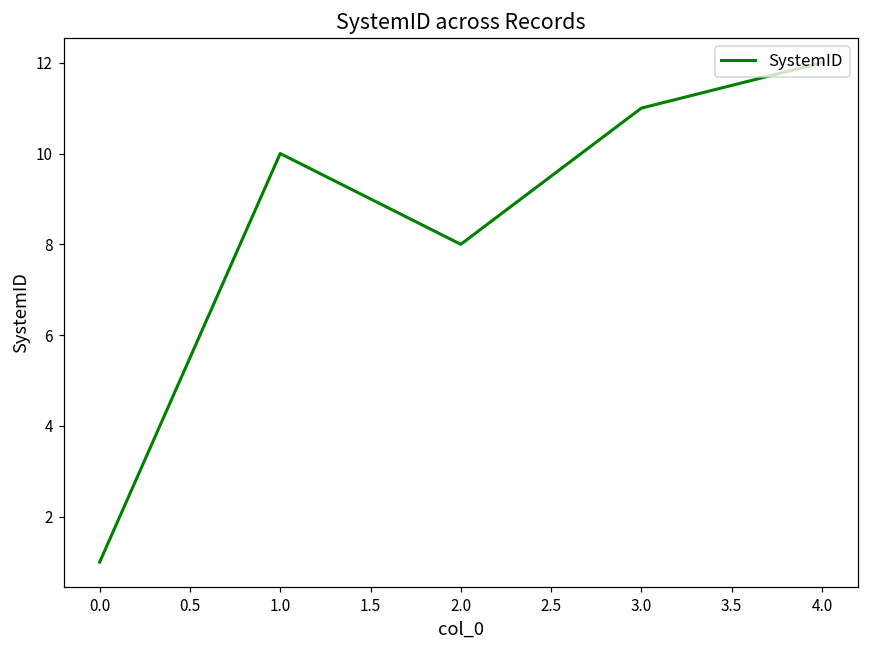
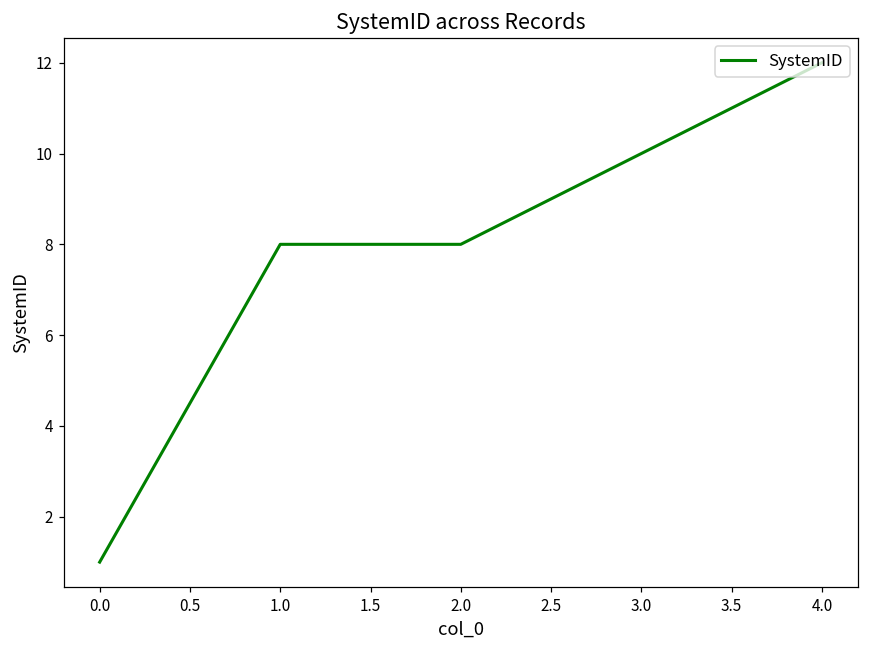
  {
    "0.0": 1,
-   "1.0": 10,
+   "1.0": 8,
    "2.0": 8,
-   "3.0": 11
+   "3.0": 10
  }
